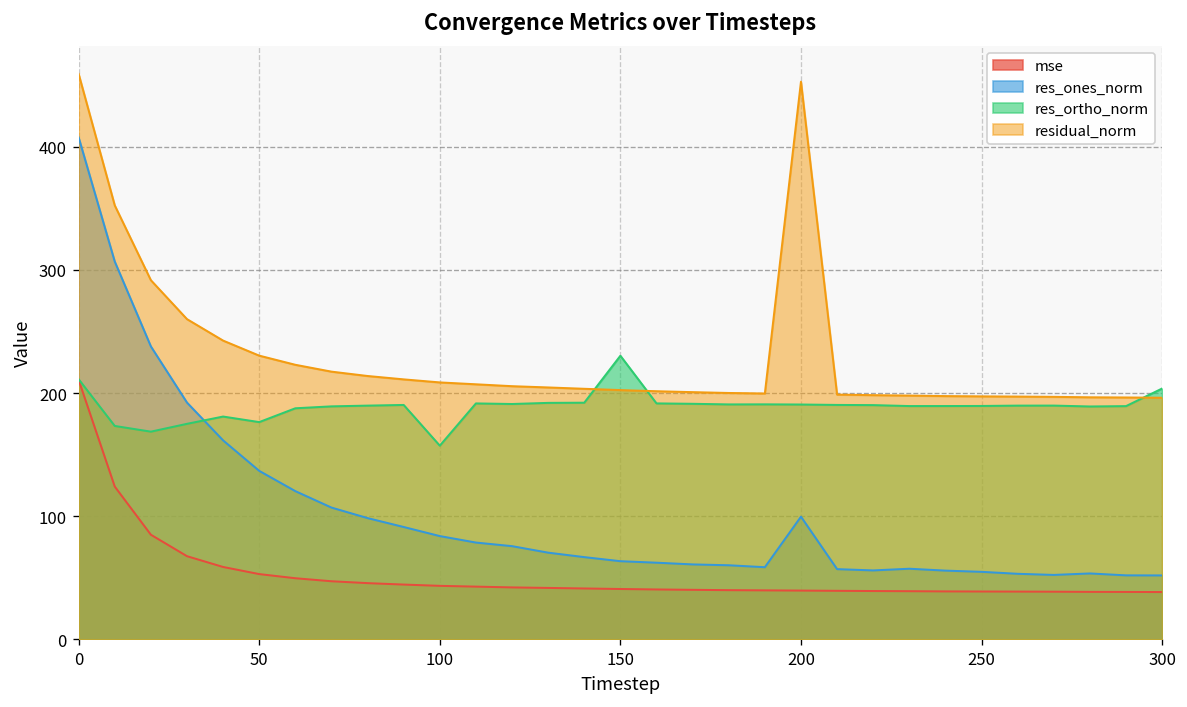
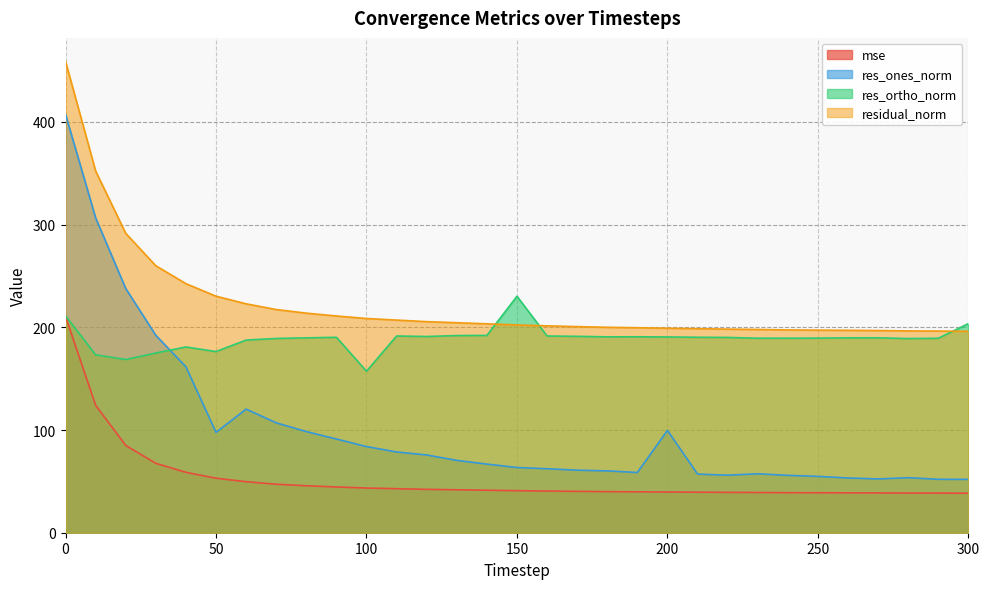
  {
    "mse": {
      "50": 53,
      "100": 44,
      "150": 41,
      "200": 40,
      "250": 39,
      "300": 38
    },
    "res_ones_norm": {
      "0": 407,
-     "50": 137,
+     "50": 98,
      "100": 84,
      "150": 64,
      "200": 100,
      "250": 55,
      "300": 52
    },
    "res_ortho_norm": {
      "50": 176,
      "100": 157,
      "150": 230,
      "200": 191,
      "250": 189,
      "300": 204
    },
    "residual_norm": {
      "0": 459,
      "50": 230,
      "100": 209,
      "150": 202,
-     "200": 453,
+     "200": 199,
      "250": 197,
      "300": 196
    }
  }
